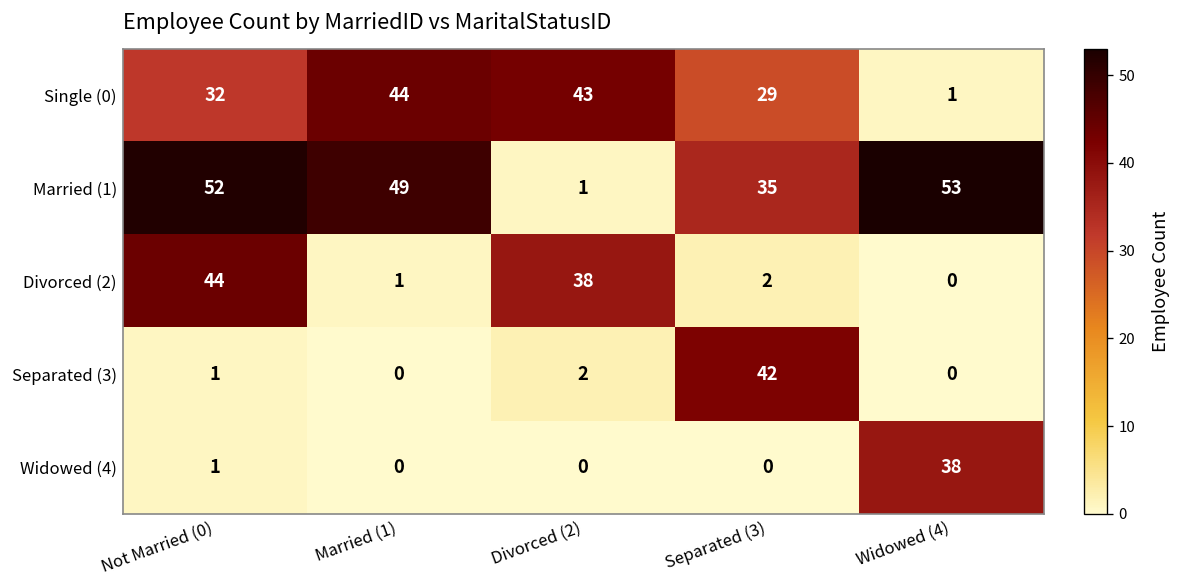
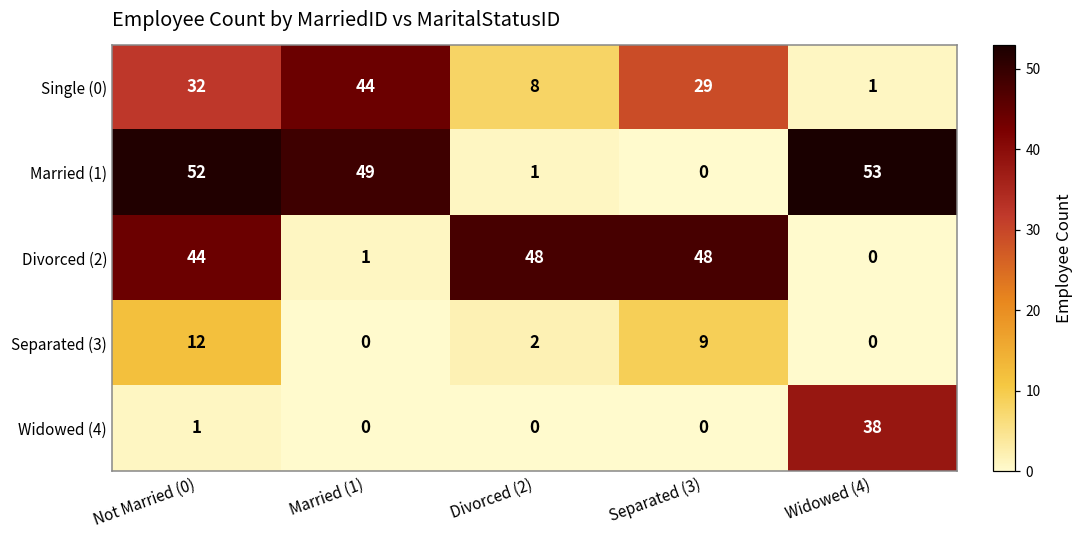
  {
    "Single (0)": {
      "Not Married (0)": 32,
      "Married (1)": 44,
-     "Divorced (2)": 43,
+     "Divorced (2)": 8,
      "Separated (3)": 29,
      "Widowed (4)": 1
    },
    "Married (1)": {
      "Not Married (0)": 52,
      "Married (1)": 49,
      "Divorced (2)": 1,
-     "Separated (3)": 35,
+     "Separated (3)": 0,
      "Widowed (4)": 53
    },
    "Divorced (2)": {
      "Not Married (0)": 44,
      "Married (1)": 1,
-     "Divorced (2)": 38,
-     "Separated (3)": 2,
+     "Divorced (2)": 48,
+     "Separated (3)": 48,
      "Widowed (4)": 0
    },
    "Separated (3)": {
-     "Not Married (0)": 1,
+     "Not Married (0)": 12,
      "Married (1)": 0,
      "Divorced (2)": 2,
-     "Separated (3)": 42,
+     "Separated (3)": 9,
      "Widowed (4)": 0
    },
    "Widowed (4)": {
      "Not Married (0)": 1,
      "Married (1)": 0,
      "Divorced (2)": 0,
      "Separated (3)": 0,
      "Widowed (4)": 38
    }
  }
